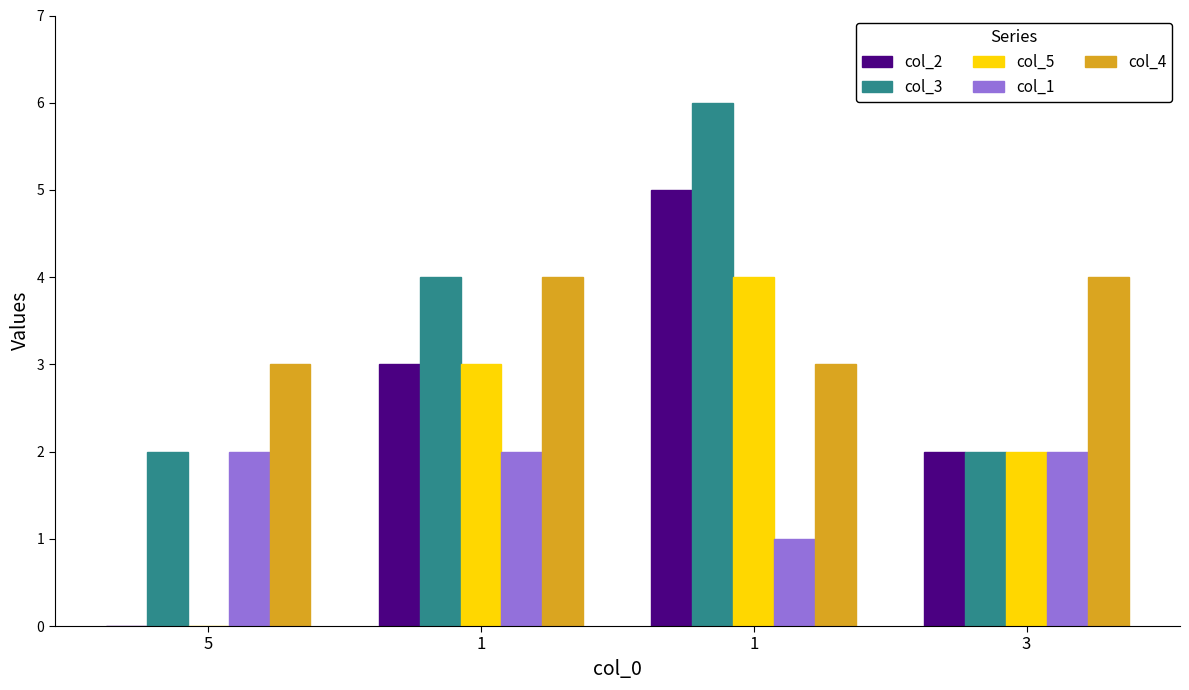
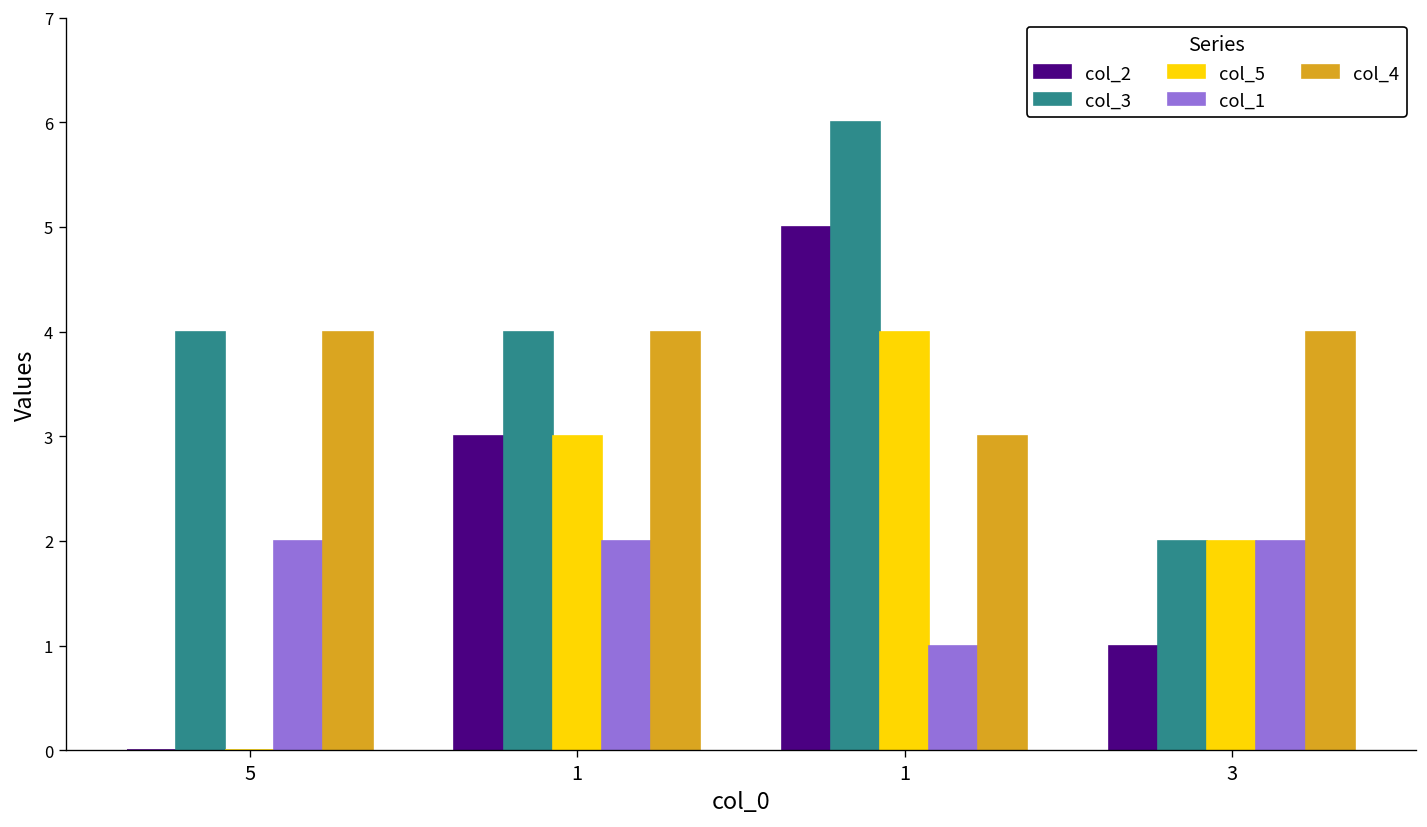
  {
    "col_2": {
      "5": 0,
-     "3": 2
+     "3": 1
    },
    "col_3": {
-     "5": 2,
+     "5": 4,
      "3": 2
    },
    "col_5": {
      "5": 0,
      "3": 2
    },
    "col_1": {
      "5": 2,
      "3": 2
    },
    "col_4": {
-     "5": 3,
+     "5": 4,
      "3": 4
    }
  }
